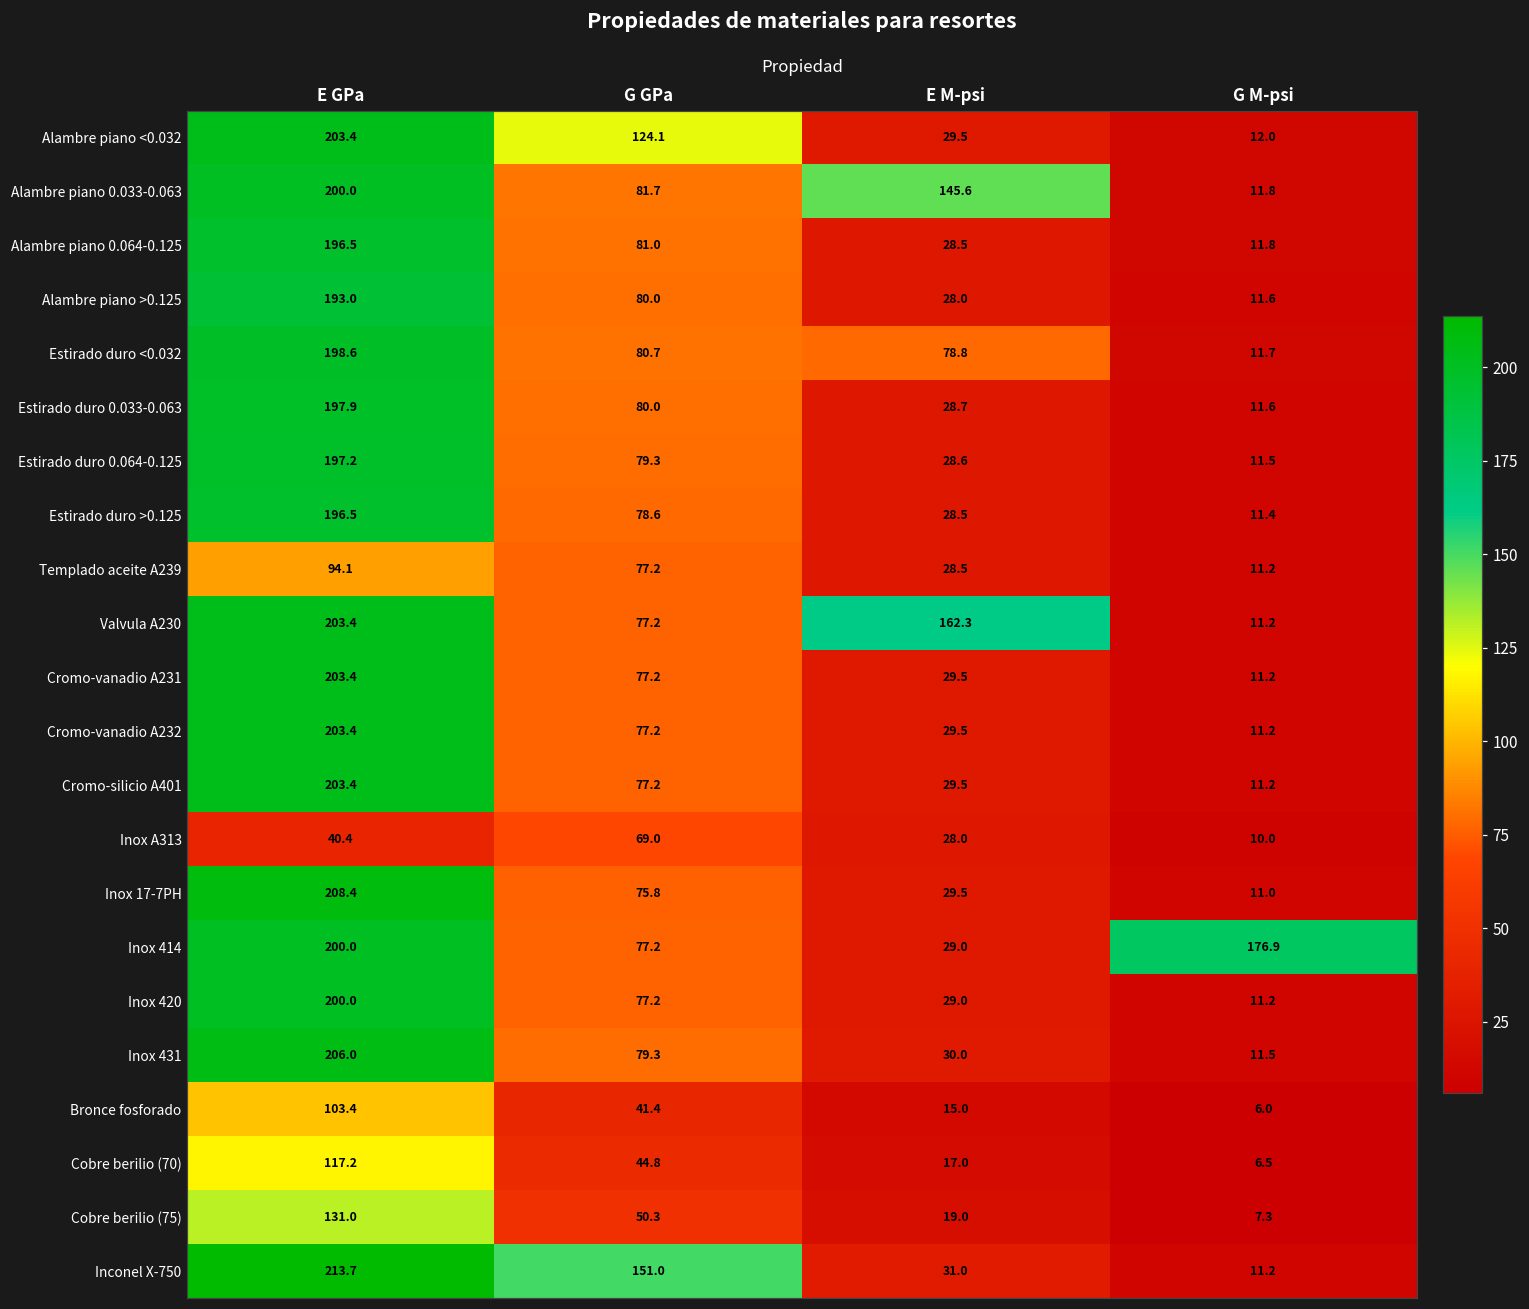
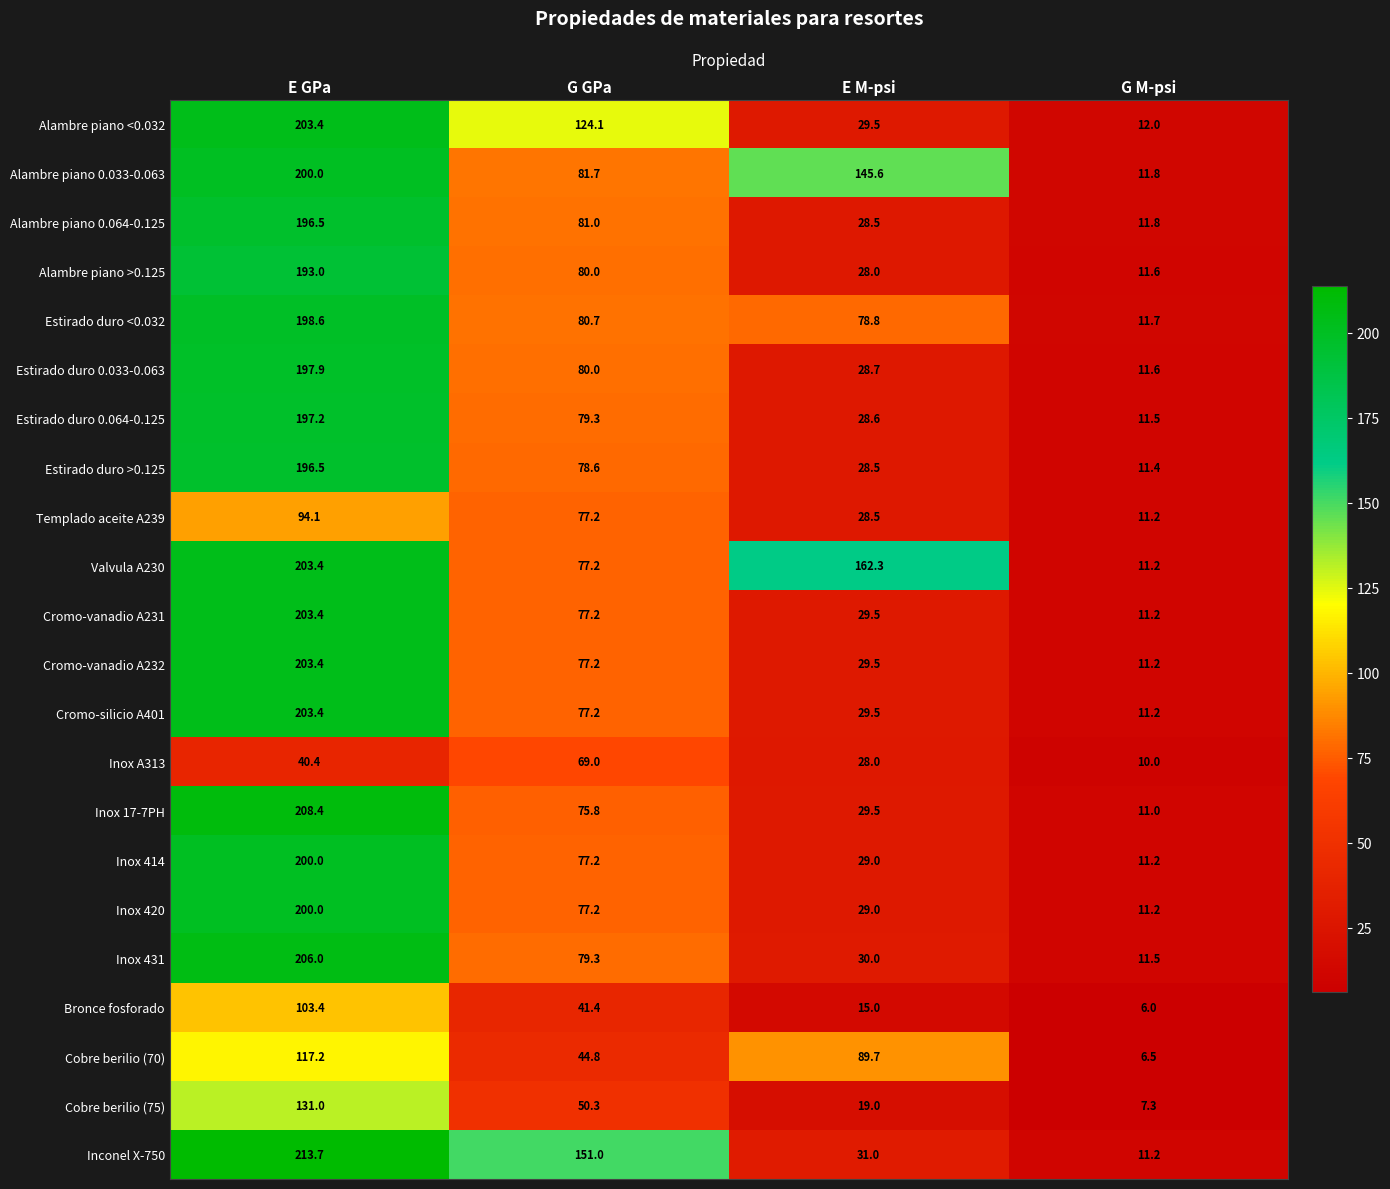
  {
    "Alambre piano <0.032": {
      "E GPa": 203.4,
      "G GPa": 124.1,
      "E M-psi": 29.5,
      "G M-psi": 12.0
    },
    "Alambre piano 0.033-0.063": {
      "E GPa": 200.0,
      "G GPa": 81.7,
      "E M-psi": 145.6,
      "G M-psi": 11.8
    },
    "Alambre piano 0.064-0.125": {
      "E GPa": 196.5,
      "G GPa": 81.0,
      "E M-psi": 28.5,
      "G M-psi": 11.8
    },
    "Alambre piano >0.125": {
      "E GPa": 193.0,
      "G GPa": 80.0,
      "E M-psi": 28.0,
      "G M-psi": 11.6
    },
    "Estirado duro <0.032": {
      "E GPa": 198.6,
      "G GPa": 80.7,
      "E M-psi": 78.8,
      "G M-psi": 11.7
    },
    "Estirado duro 0.033-0.063": {
      "E GPa": 197.9,
      "G GPa": 80.0,
      "E M-psi": 28.7,
      "G M-psi": 11.6
    },
    "Estirado duro 0.064-0.125": {
      "E GPa": 197.2,
      "G GPa": 79.3,
      "E M-psi": 28.6,
      "G M-psi": 11.5
    },
    "Estirado duro >0.125": {
      "E GPa": 196.5,
      "G GPa": 78.6,
      "E M-psi": 28.5,
      "G M-psi": 11.4
    },
    "Templado aceite A239": {
      "E GPa": 94.1,
      "G GPa": 77.2,
      "E M-psi": 28.5,
      "G M-psi": 11.2
    },
    "Valvula A230": {
      "E GPa": 203.4,
      "G GPa": 77.2,
      "E M-psi": 162.3,
      "G M-psi": 11.2
    },
    "Cromo-vanadio A231": {
      "E GPa": 203.4,
      "G GPa": 77.2,
      "E M-psi": 29.5,
      "G M-psi": 11.2
    },
    "Cromo-vanadio A232": {
      "E GPa": 203.4,
      "G GPa": 77.2,
      "E M-psi": 29.5,
      "G M-psi": 11.2
    },
    "Cromo-silicio A401": {
      "E GPa": 203.4,
      "G GPa": 77.2,
      "E M-psi": 29.5,
      "G M-psi": 11.2
    },
    "Inox A313": {
      "E GPa": 40.4,
      "G GPa": 69.0,
      "E M-psi": 28.0,
      "G M-psi": 10.0
    },
    "Inox 17-7PH": {
      "E GPa": 208.4,
      "G GPa": 75.8,
      "E M-psi": 29.5,
      "G M-psi": 11.0
    },
    "Inox 414": {
      "E GPa": 200.0,
      "G GPa": 77.2,
      "E M-psi": 29.0,
-     "G M-psi": 176.9
+     "G M-psi": 11.2
    },
    "Inox 420": {
      "E GPa": 200.0,
      "G GPa": 77.2,
      "E M-psi": 29.0,
      "G M-psi": 11.2
    },
    "Inox 431": {
      "E GPa": 206.0,
      "G GPa": 79.3,
      "E M-psi": 30.0,
      "G M-psi": 11.5
    },
    "Bronce fosforado": {
      "E GPa": 103.4,
      "G GPa": 41.4,
      "E M-psi": 15.0,
      "G M-psi": 6.0
    },
    "Cobre berilio (70)": {
      "E GPa": 117.2,
      "G GPa": 44.8,
-     "E M-psi": 17.0,
+     "E M-psi": 89.7,
      "G M-psi": 6.5
    },
    "Cobre berilio (75)": {
      "E GPa": 131.0,
      "G GPa": 50.3,
      "E M-psi": 19.0,
      "G M-psi": 7.3
    },
    "Inconel X-750": {
      "E GPa": 213.7,
      "G GPa": 151.0,
      "E M-psi": 31.0,
      "G M-psi": 11.2
    }
  }
